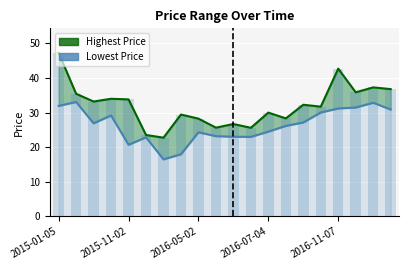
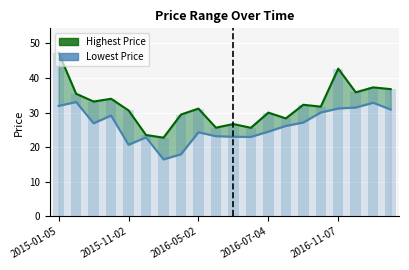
  {
    "Highest Price": {
-     "2015-11-02": 34,
-     "2016-05-02": 28,
+     "2015-11-02": 31,
+     "2016-05-02": 31,
      "2016-07-04": 30,
      "2016-11-07": 43
    }
  }
